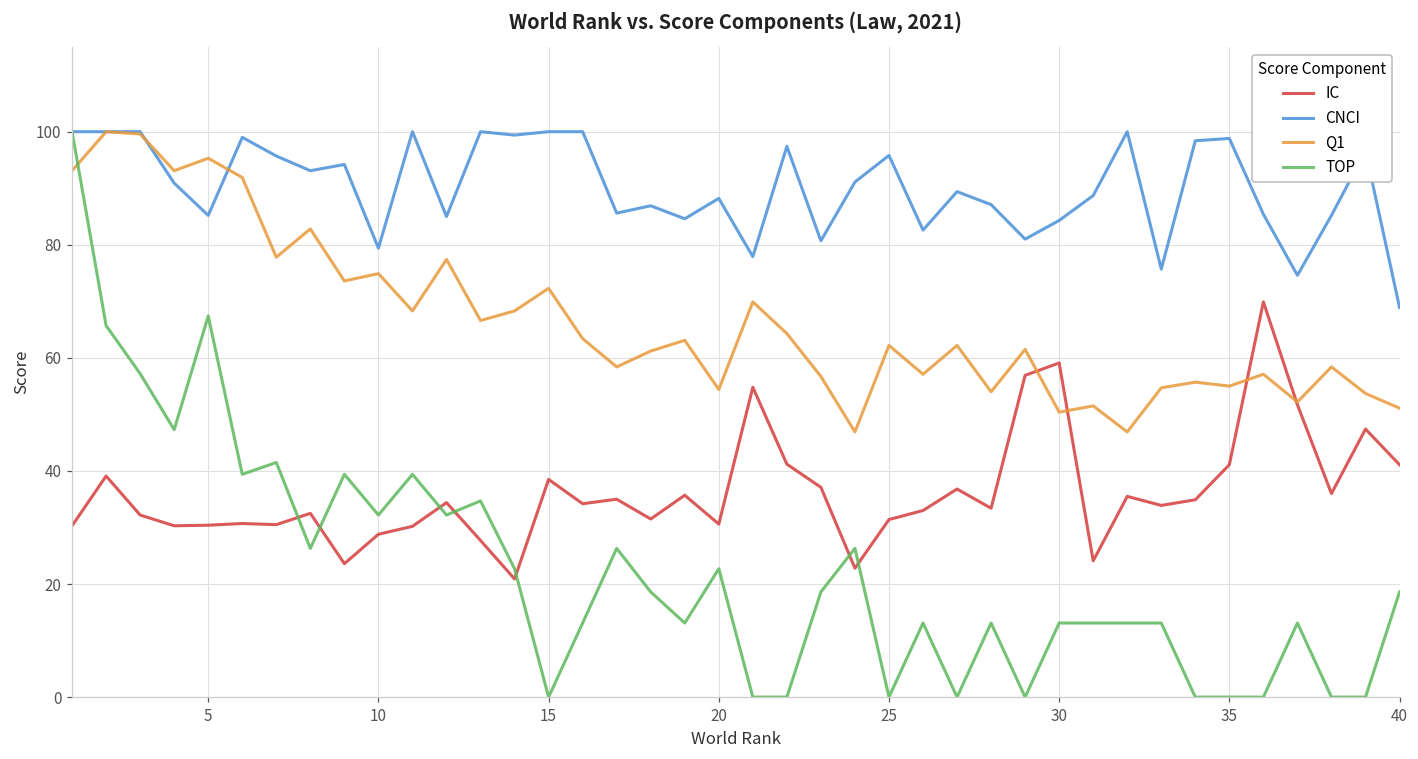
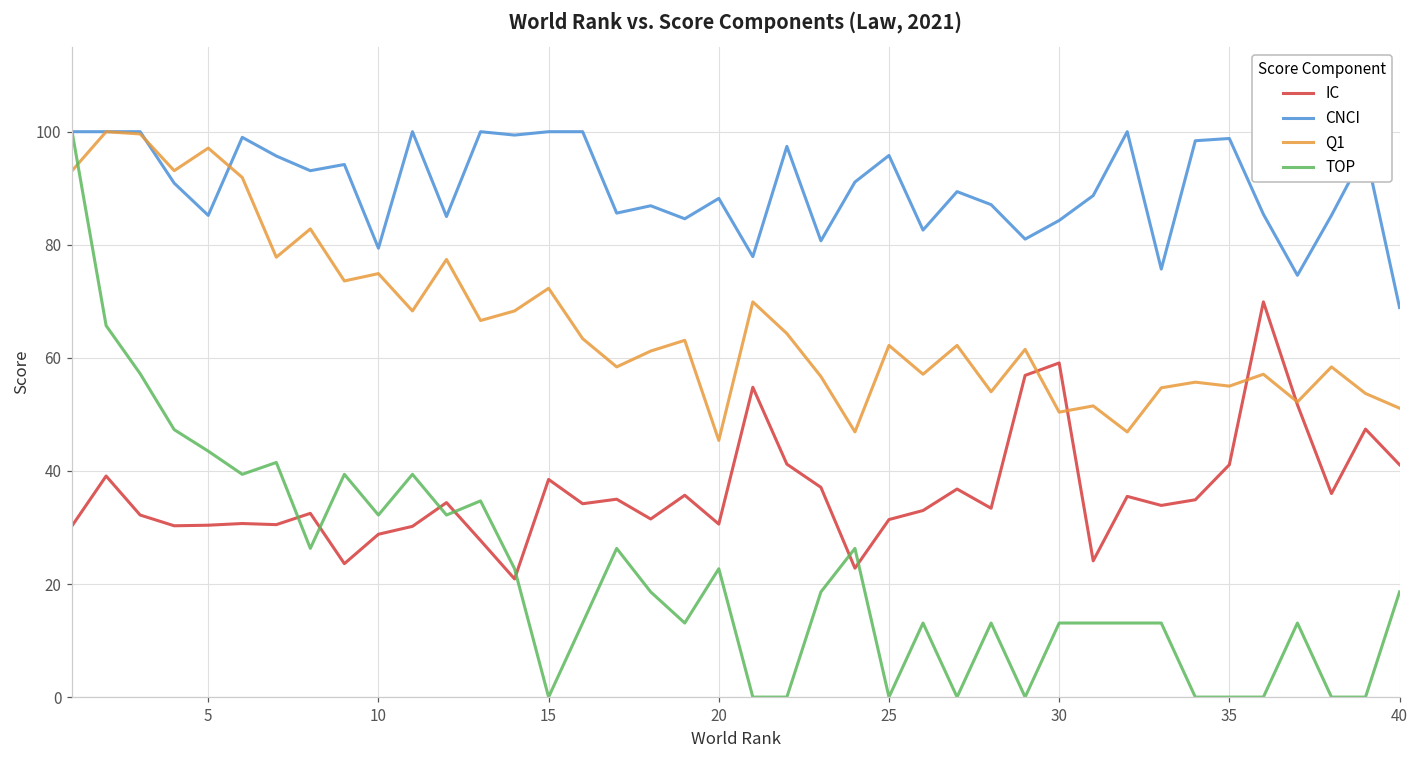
  {
    "IC": {
      "5": 30,
      "10": 29,
      "15": 39,
      "20": 31,
      "25": 31,
      "30": 59,
      "35": 41,
      "40": 41
    },
    "CNCI": {
      "5": 85,
      "10": 79,
      "15": 100,
      "20": 88,
      "25": 96,
      "30": 84,
      "35": 99,
      "40": 69
    },
    "Q1": {
-     "5": 95,
+     "5": 97,
      "10": 75,
      "15": 72,
-     "20": 54,
+     "20": 45,
      "25": 62,
      "30": 50,
      "35": 55,
      "40": 51
    },
    "TOP": {
-     "5": 67,
+     "5": 44,
      "10": 32,
      "15": 0,
      "20": 23,
      "25": 0,
      "30": 13,
      "35": 0,
      "40": 19
    }
  }
